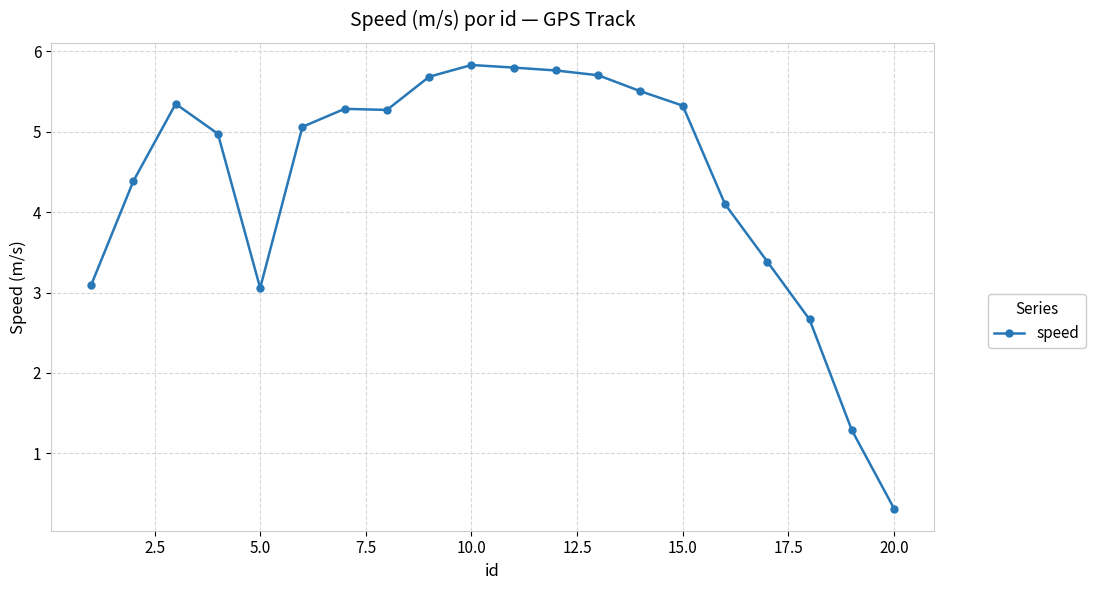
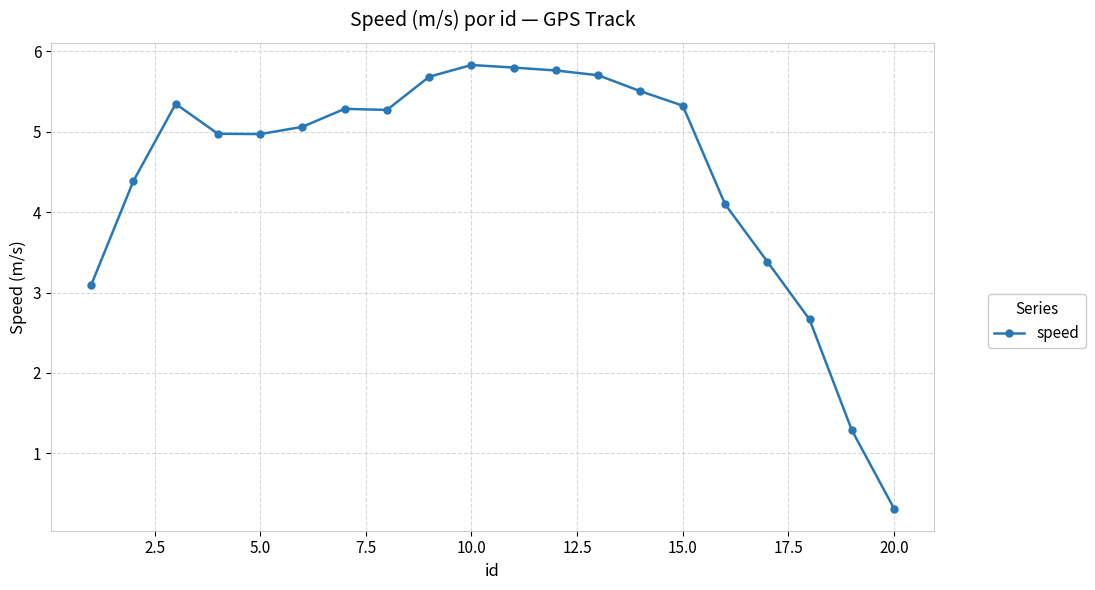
  {
-   "5.0": 3.1,
+   "5.0": 5.0,
    "10.0": 5.8,
    "15.0": 5.3,
    "20.0": 0.3
  }
